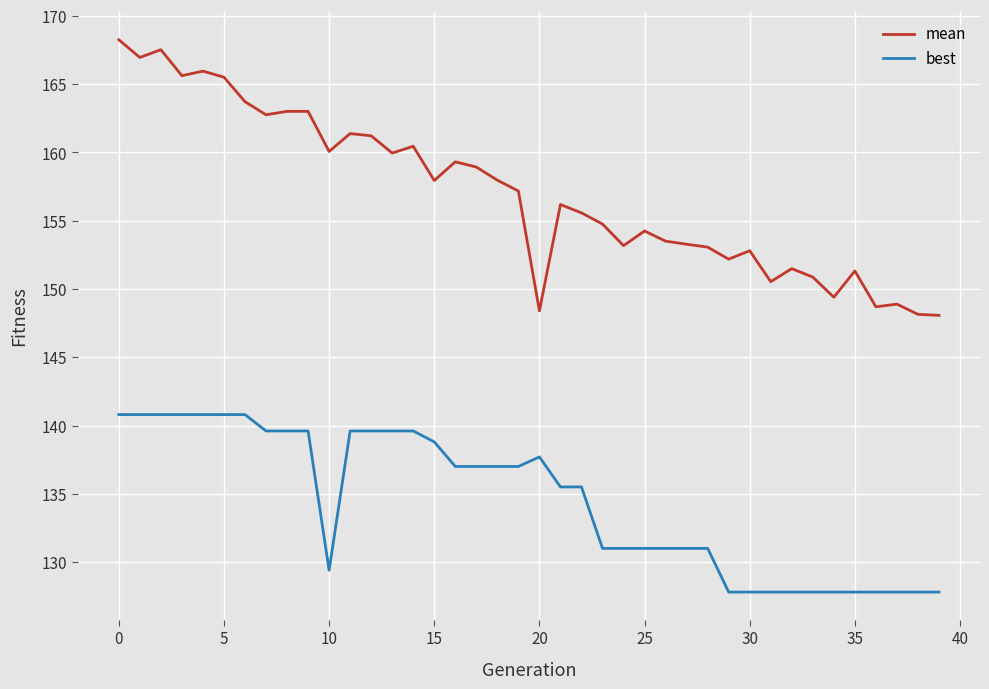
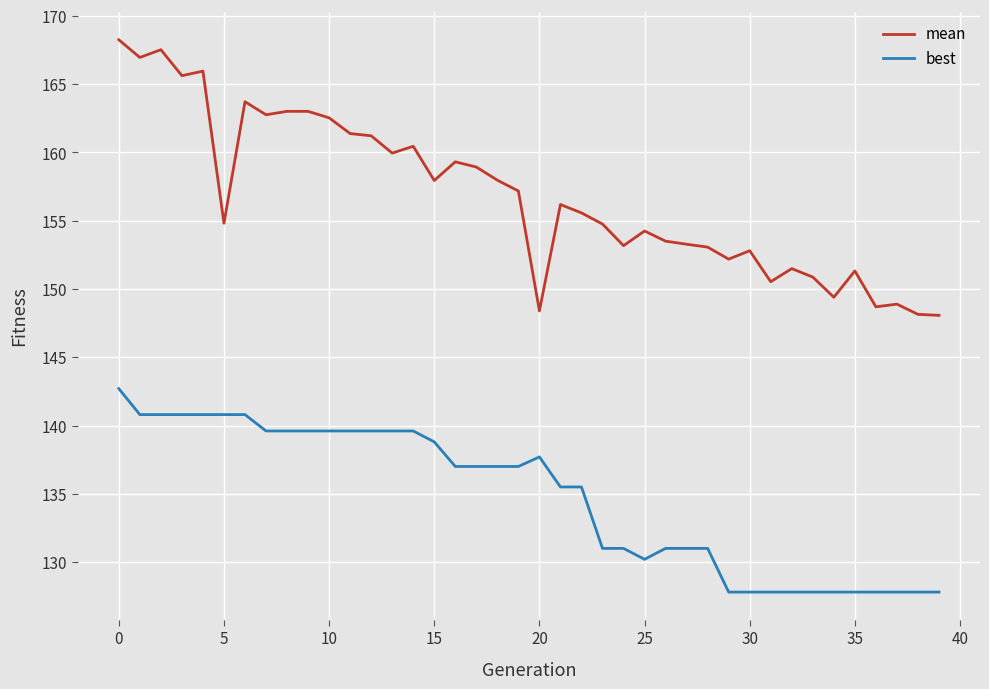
  {
    "mean": {
      "0": 168.3,
-     "5": 165.5,
-     "10": 160.1,
+     "5": 154.8,
+     "10": 162.5,
      "15": 157.9,
      "20": 148.4,
      "25": 154.2,
      "30": 152.8,
      "35": 151.3
    },
    "best": {
-     "0": 140.8,
+     "0": 142.7,
      "5": 140.8,
-     "10": 129.4,
+     "10": 139.6,
      "15": 138.8,
      "20": 137.7,
-     "25": 131.0,
+     "25": 130.2,
      "30": 127.8,
      "35": 127.8
    }
  }
